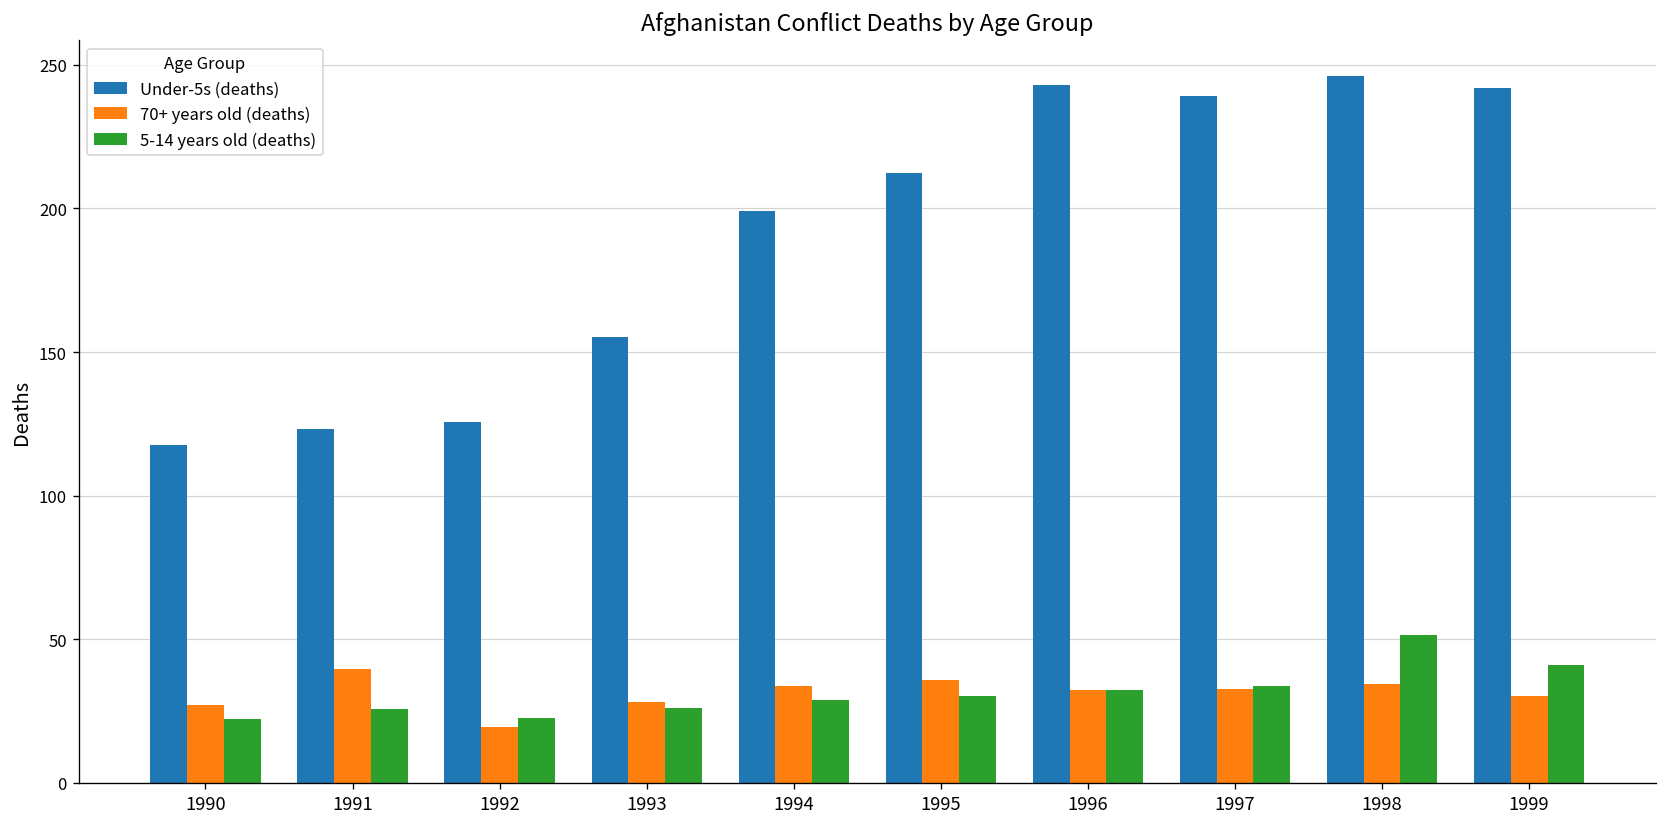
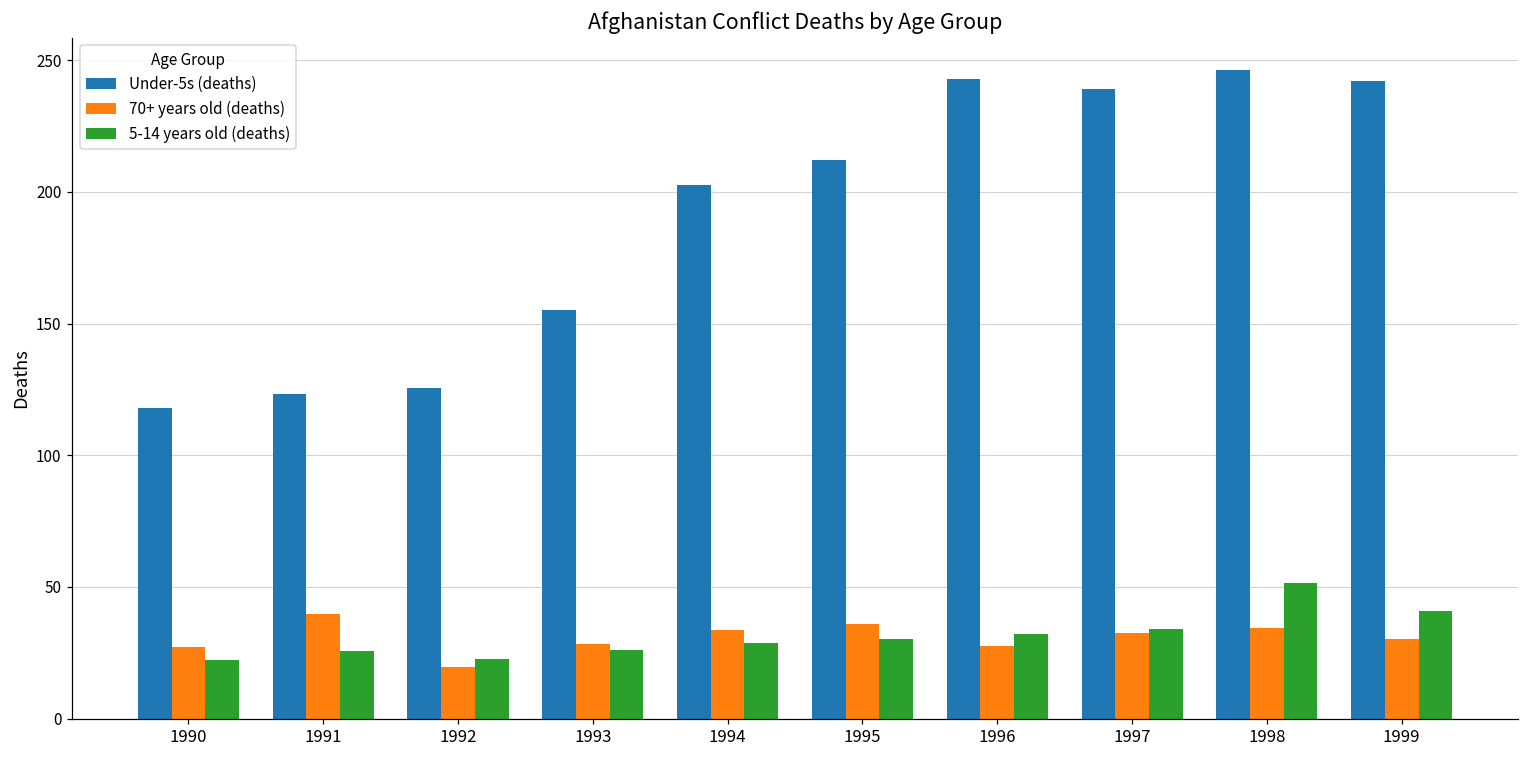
  {
    "Under-5s (deaths)": {
      "1990": 118,
      "1991": 123,
      "1992": 126,
      "1993": 155,
-     "1994": 199,
+     "1994": 203,
      "1995": 212,
      "1996": 243,
      "1997": 239,
      "1998": 246,
      "1999": 242
    },
    "70+ years old (deaths)": {
      "1990": 27,
      "1991": 40,
      "1992": 19,
      "1993": 28,
      "1994": 34,
      "1995": 36,
-     "1996": 32,
+     "1996": 28,
      "1997": 33,
      "1998": 35,
      "1999": 30
    },
    "5-14 years old (deaths)": {
      "1990": 22,
      "1991": 26,
      "1992": 23,
      "1993": 26,
      "1994": 29,
      "1995": 30,
      "1996": 32,
      "1997": 34,
      "1998": 52,
      "1999": 41
    }
  }
